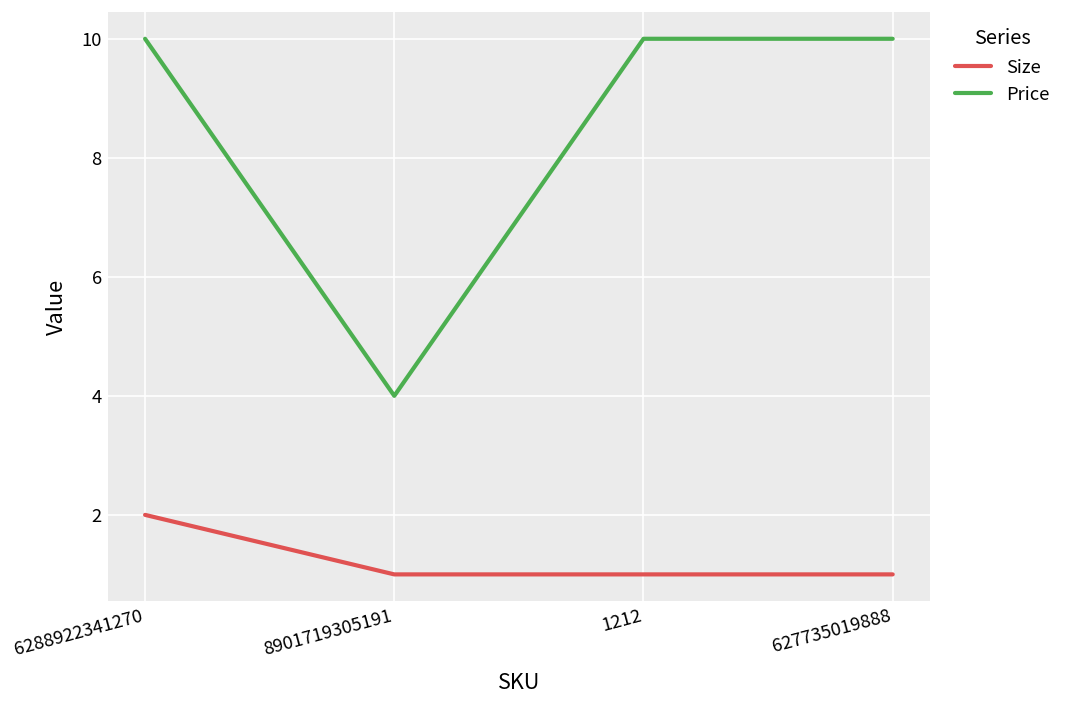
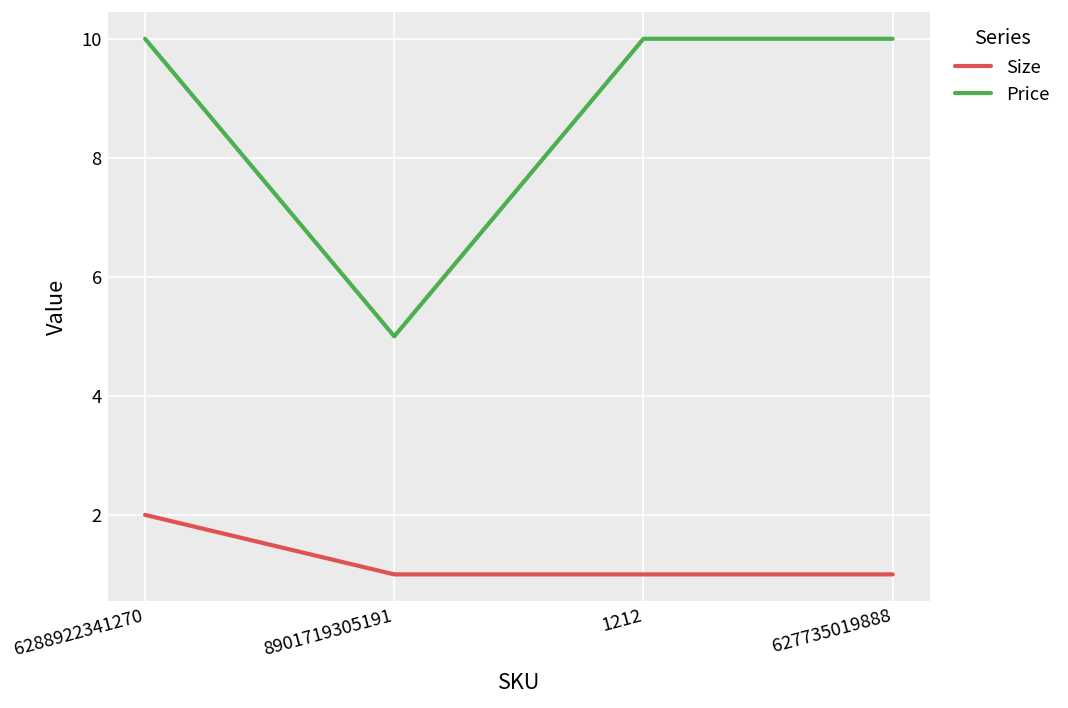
  {
    "Size": {
      "6288922341270": 2,
      "8901719305191": 1,
      "1212": 1,
      "627735019888": 1
    },
    "Price": {
      "6288922341270": 10,
-     "8901719305191": 4,
+     "8901719305191": 5,
      "1212": 10,
      "627735019888": 10
    }
  }
